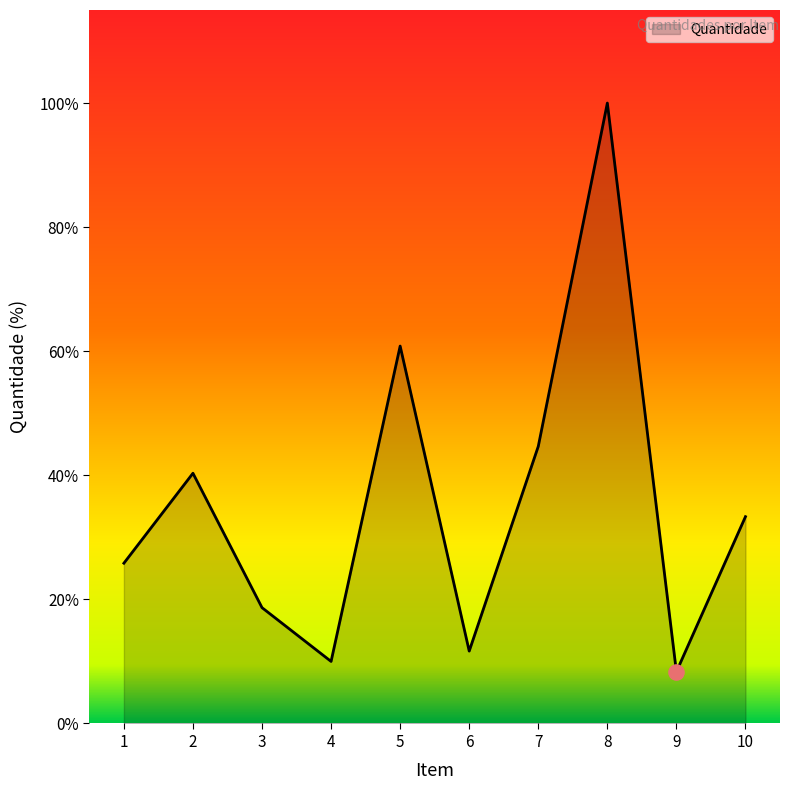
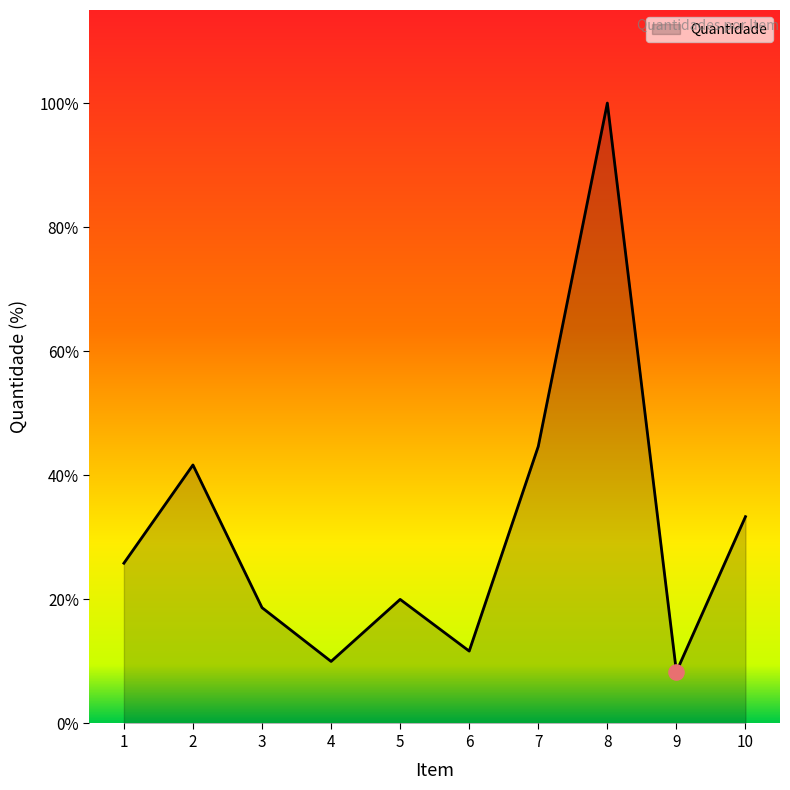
  {
    "Quantidade": {
      "1": "26%",
-     "2": "40%",
+     "2": "42%",
      "3": "19%",
      "4": "10%",
-     "5": "61%",
+     "5": "20%",
      "6": "12%",
      "7": "45%",
      "8": "100%",
      "10": "33%"
    }
  }
